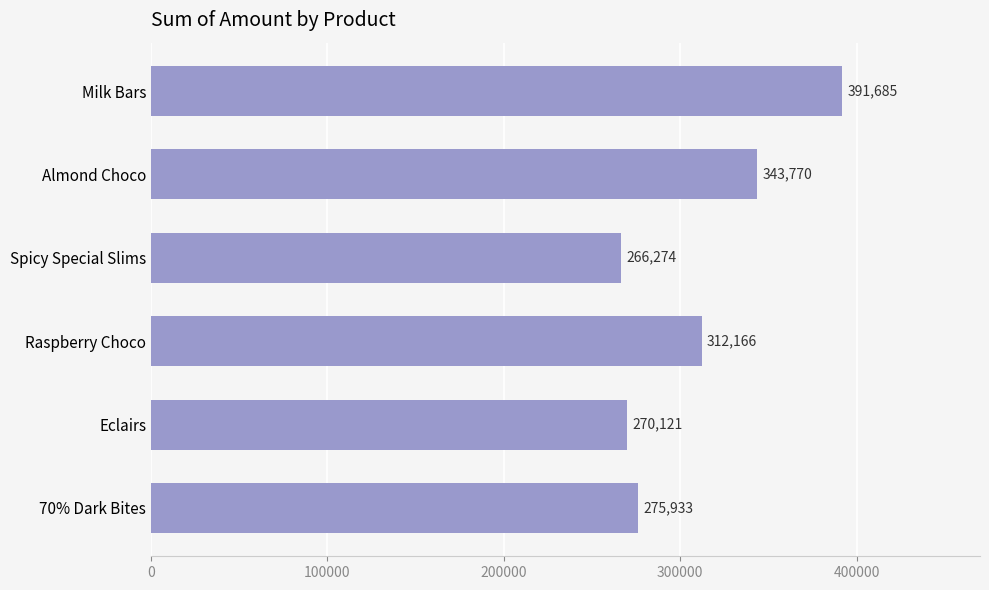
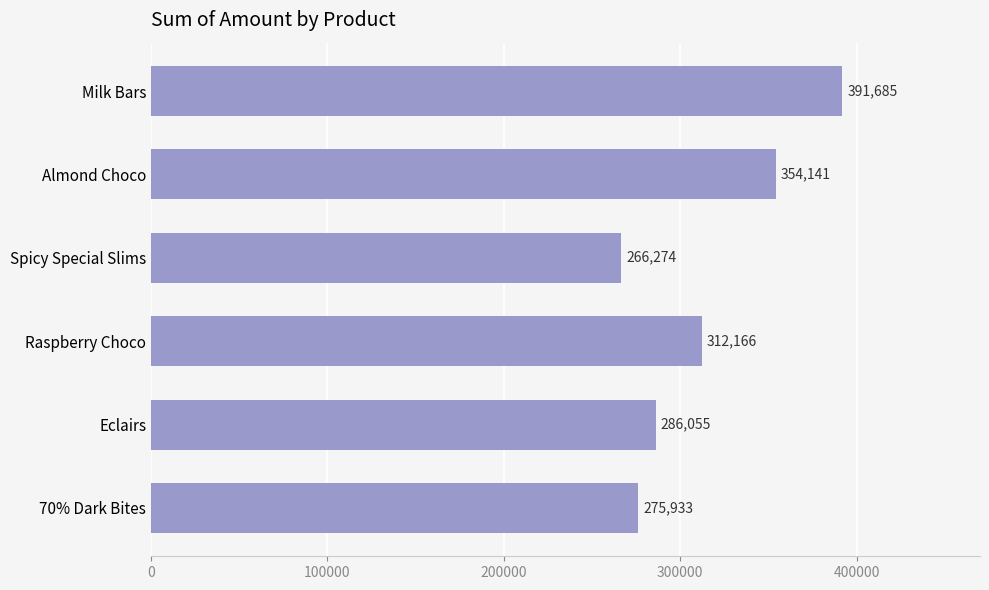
  {
    "Milk Bars": "391,685",
-   "Almond Choco": "343,770",
+   "Almond Choco": "354,141",
    "Spicy Special Slims": "266,274",
    "Raspberry Choco": "312,166",
-   "Eclairs": "270,121",
+   "Eclairs": "286,055",
    "70% Dark Bites": "275,933"
  }
